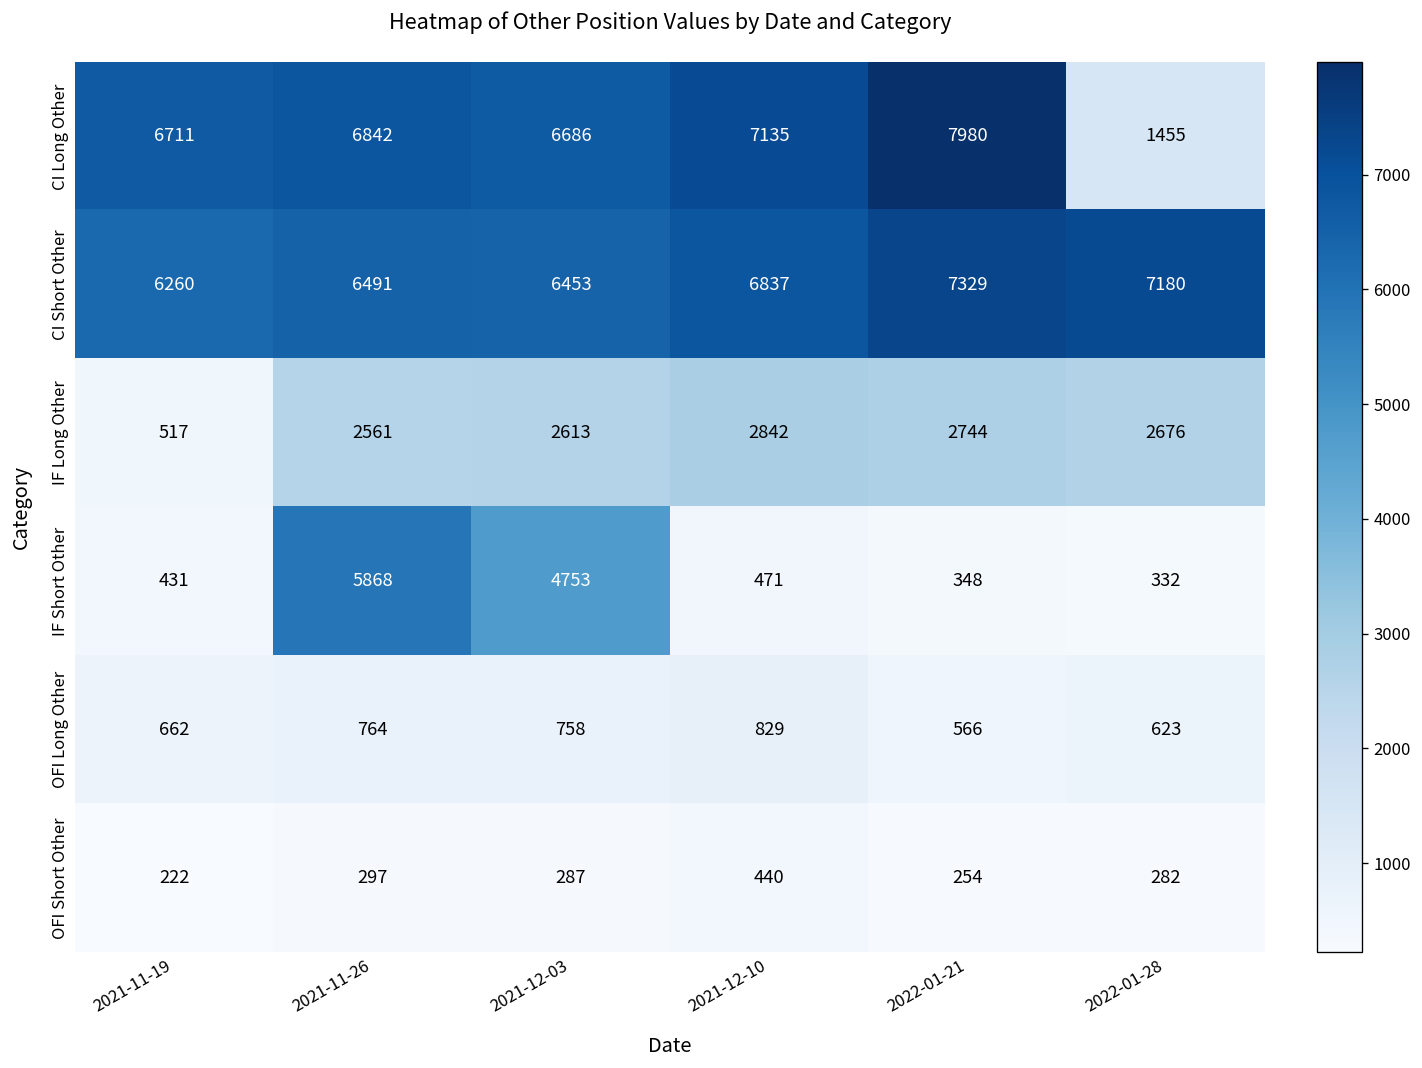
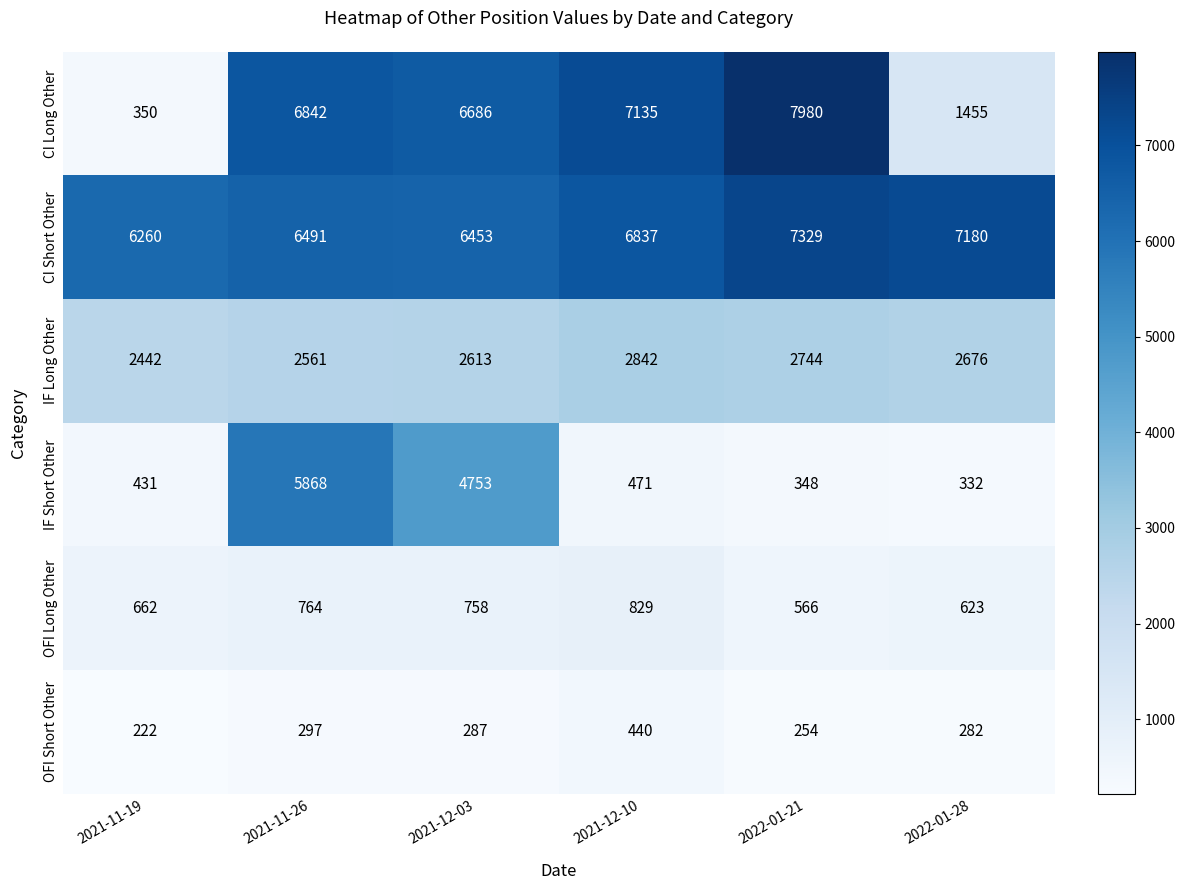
  {
    "CI Long Other": {
-     "2021-11-19": 6711,
+     "2021-11-19": 350,
      "2021-11-26": 6842,
      "2021-12-03": 6686,
      "2021-12-10": 7135,
      "2022-01-21": 7980,
      "2022-01-28": 1455
    },
    "CI Short Other": {
      "2021-11-19": 6260,
      "2021-11-26": 6491,
      "2021-12-03": 6453,
      "2021-12-10": 6837,
      "2022-01-21": 7329,
      "2022-01-28": 7180
    },
    "IF Long Other": {
-     "2021-11-19": 517,
+     "2021-11-19": 2442,
      "2021-11-26": 2561,
      "2021-12-03": 2613,
      "2021-12-10": 2842,
      "2022-01-21": 2744,
      "2022-01-28": 2676
    },
    "IF Short Other": {
      "2021-11-19": 431,
      "2021-11-26": 5868,
      "2021-12-03": 4753,
      "2021-12-10": 471,
      "2022-01-21": 348,
      "2022-01-28": 332
    },
    "OFI Long Other": {
      "2021-11-19": 662,
      "2021-11-26": 764,
      "2021-12-03": 758,
      "2021-12-10": 829,
      "2022-01-21": 566,
      "2022-01-28": 623
    },
    "OFI Short Other": {
      "2021-11-19": 222,
      "2021-11-26": 297,
      "2021-12-03": 287,
      "2021-12-10": 440,
      "2022-01-21": 254,
      "2022-01-28": 282
    }
  }
